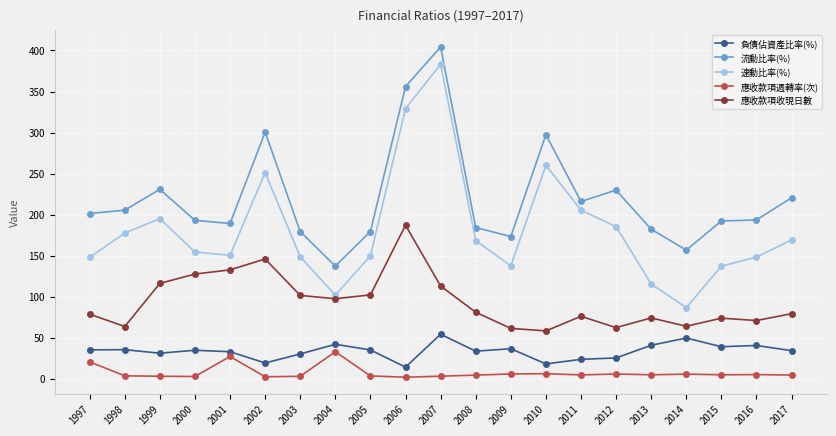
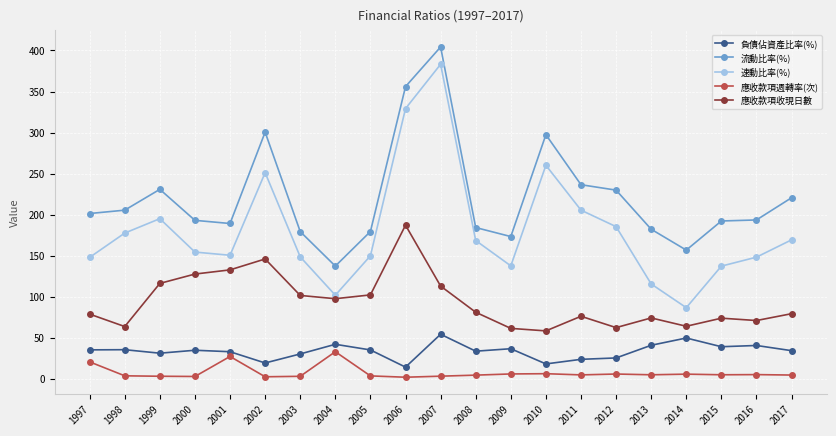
  {
    "負債佔資產比率(%)": {
      "1997": 40,
      "1998": 40,
      "1999": 30,
      "2000": 30,
      "2001": 30,
      "2002": 20,
      "2003": 30,
      "2004": 40,
      "2005": 40,
      "2006": 10,
      "2007": 50,
      "2008": 30,
      "2009": 40,
      "2010": 20,
      "2011": 20,
      "2012": 30,
      "2013": 40,
      "2014": 50,
      "2015": 40,
      "2016": 40,
      "2017": 30
    },
    "流動比率(%)": {
      "1997": 200,
      "1998": 210,
      "1999": 230,
      "2000": 190,
      "2001": 190,
      "2002": 300,
      "2003": 180,
      "2004": 140,
      "2005": 180,
      "2006": 360,
      "2007": 400,
      "2008": 180,
      "2009": 170,
      "2010": 300,
-     "2011": 220,
+     "2011": 240,
      "2012": 230,
      "2013": 180,
      "2014": 160,
      "2015": 190,
      "2016": 190,
      "2017": 220
    },
    "速動比率(%)": {
      "1997": 150,
      "1998": 180,
      "1999": 200,
      "2000": 150,
      "2001": 150,
      "2002": 250,
      "2003": 150,
      "2004": 100,
      "2005": 150,
      "2006": 330,
      "2007": 380,
      "2008": 170,
      "2009": 140,
      "2010": 260,
      "2011": 210,
      "2012": 190,
      "2013": 120,
      "2014": 90,
      "2015": 140,
      "2016": 150,
      "2017": 170
    },
    "應收款項週轉率(次)": {
      "1997": 20,
      "1998": 0,
      "1999": 0,
      "2000": 0,
      "2001": 30,
      "2002": 0,
      "2003": 0,
      "2004": 30,
      "2005": 0,
      "2006": 0,
      "2007": 0,
      "2008": 0,
      "2009": 10,
      "2010": 10,
      "2011": 0,
      "2012": 10,
      "2013": 0,
      "2014": 10,
      "2015": 0,
      "2016": 10,
      "2017": 0
    },
    "應收款項收現日數": {
      "1997": 80,
      "1998": 60,
      "1999": 120,
      "2000": 130,
      "2001": 130,
      "2002": 150,
      "2003": 100,
      "2004": 100,
      "2005": 100,
      "2006": 190,
      "2007": 110,
      "2008": 80,
      "2009": 60,
      "2010": 60,
      "2011": 80,
      "2012": 60,
      "2013": 70,
      "2014": 60,
      "2015": 70,
      "2016": 70,
      "2017": 80
    }
  }
